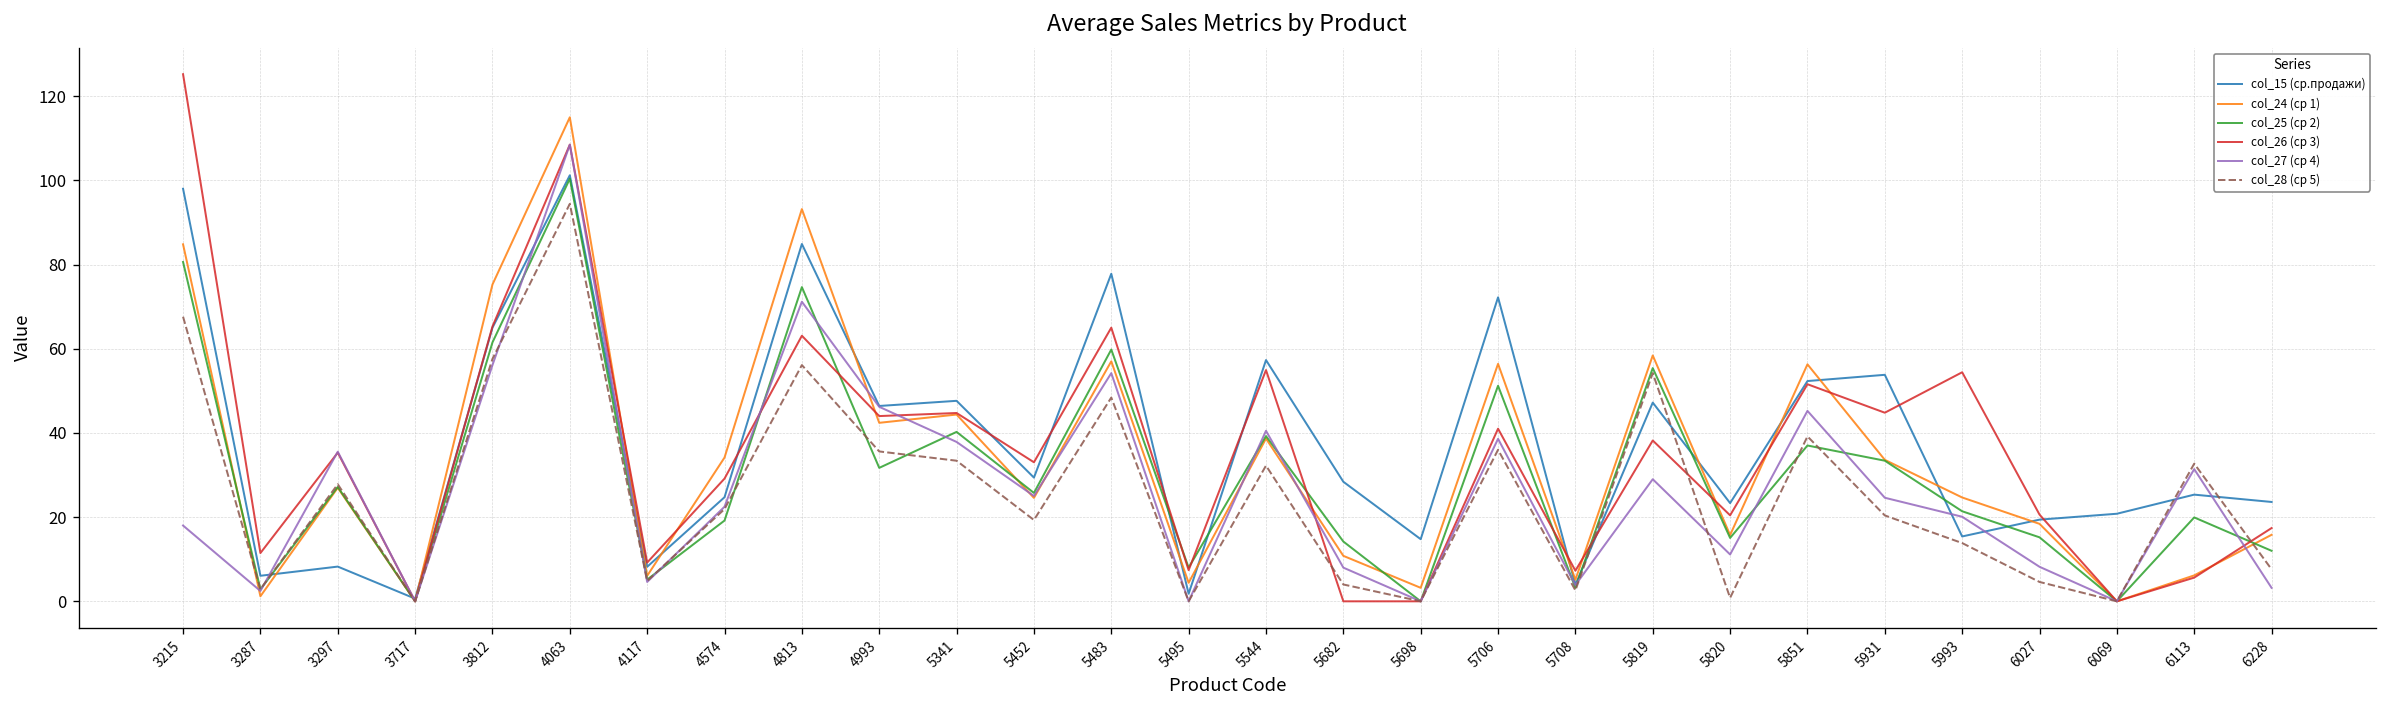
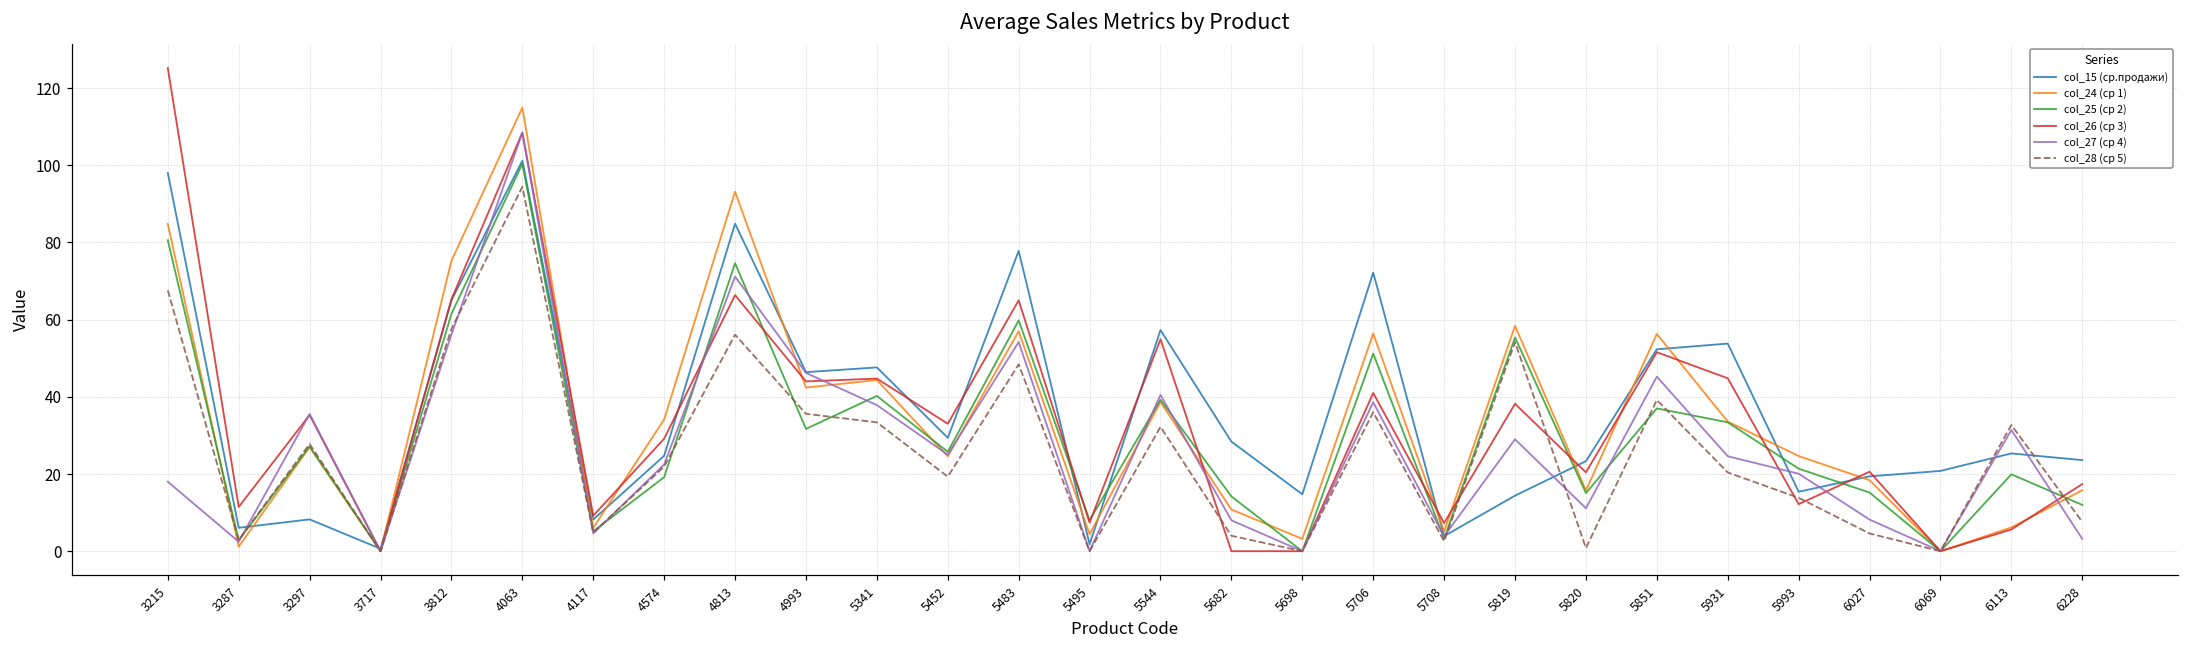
  {
    "col_15 (ср.продажи)": {
      "3215": 98,
      "3287": 6,
      "3297": 8,
      "4063": 101,
      "4117": 8,
      "4574": 25,
      "4813": 85,
      "5341": 48,
      "5452": 29,
      "5483": 78,
      "5495": 2,
      "5544": 57,
      "5682": 28,
      "5698": 15,
      "5706": 72,
-     "5819": 47,
+     "5819": 14,
      "5820": 23,
      "5851": 52,
      "5931": 54,
      "5993": 15,
      "6027": 19,
      "6069": 21,
      "6113": 25,
      "6228": 24
    },
    "col_24 (ср 1)": {
      "3215": 85,
      "3287": 1,
      "3812": 75,
      "4063": 115,
      "4117": 6,
      "4574": 34,
      "4813": 93,
      "4993": 42,
      "5483": 57,
      "5495": 4,
      "5682": 11,
      "5698": 3,
      "5706": 56,
      "5708": 5,
      "5819": 58,
      "5851": 56,
      "5993": 25,
      "6027": 18,
      "6228": 16
    },
    "col_25 (ср 2)": {
      "3215": 81,
      "3812": 62,
      "4063": 100,
      "4574": 19,
      "4813": 75,
      "4993": 32,
      "5341": 40,
      "5483": 60,
      "5682": 14,
      "5706": 51,
      "5819": 55,
      "5851": 37,
      "5993": 21,
      "6027": 15,
      "6113": 20,
      "6228": 12
    },
    "col_26 (ср 3)": {
      "3215": 125,
      "3287": 11,
      "4117": 9,
      "4574": 29,
-     "4813": 63,
+     "4813": 66,
      "4993": 44,
      "5452": 33,
      "5483": 65,
      "5544": 55,
      "5682": 0,
      "5706": 41,
      "5708": 7,
      "5819": 38,
      "5820": 20,
      "5851": 52,
      "5931": 45,
-     "5993": 54,
+     "5993": 12,
      "6027": 21,
      "6228": 17
    },
    "col_27 (ср 4)": {
      "3215": 18,
      "3812": 56,
      "4813": 71,
      "5341": 38,
      "5483": 54,
      "5544": 41,
      "5682": 8,
      "5706": 39,
      "5819": 29,
      "5820": 11,
      "5851": 45,
      "5931": 25,
      "5993": 20,
      "6027": 8,
      "6113": 31,
      "6228": 3
    },
    "col_28 (ср 5)": {
      "3215": 68,
      "3812": 58,
      "4063": 94,
      "4813": 56,
      "4993": 36,
      "5341": 33,
      "5452": 19,
      "5483": 48,
      "5544": 32,
      "5682": 4,
      "5706": 36,
      "5819": 54,
      "5820": 1,
      "5851": 39,
      "5931": 20,
      "5993": 14,
      "6027": 5,
      "6113": 33,
      "6228": 8
    }
  }
